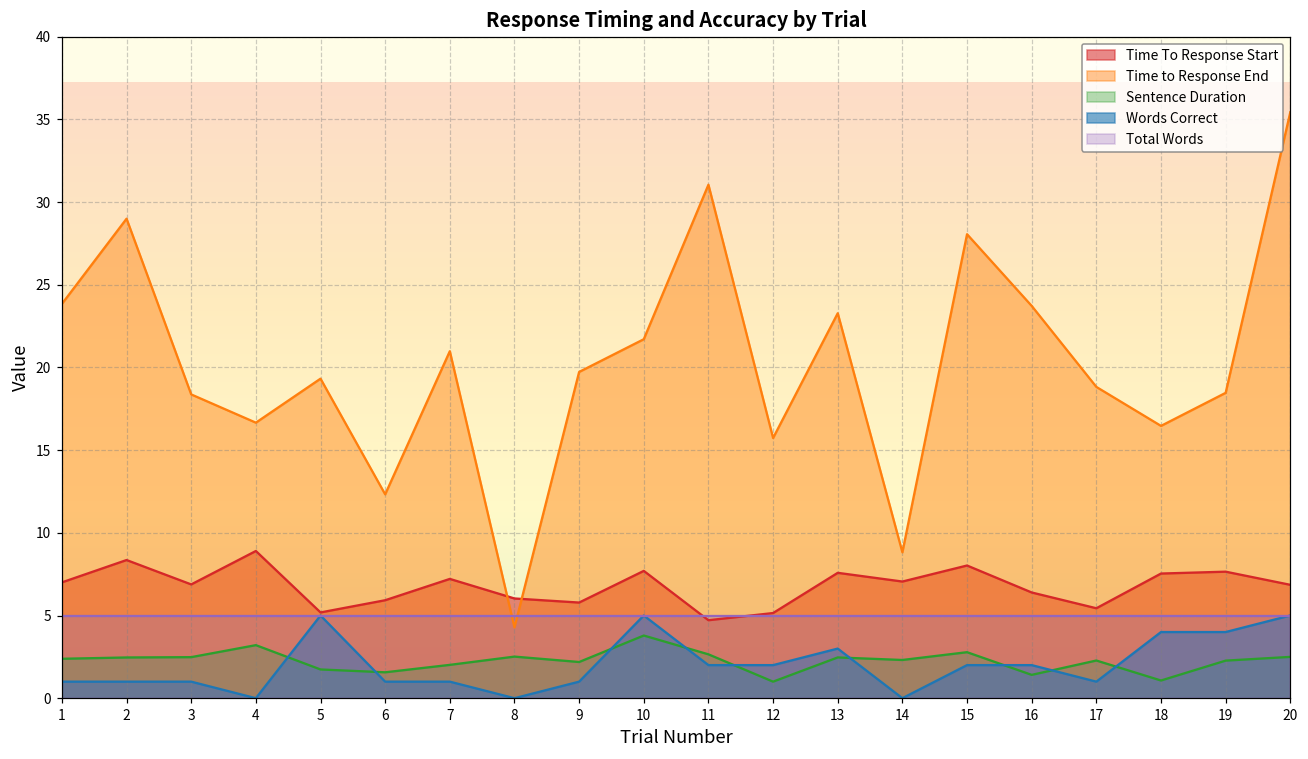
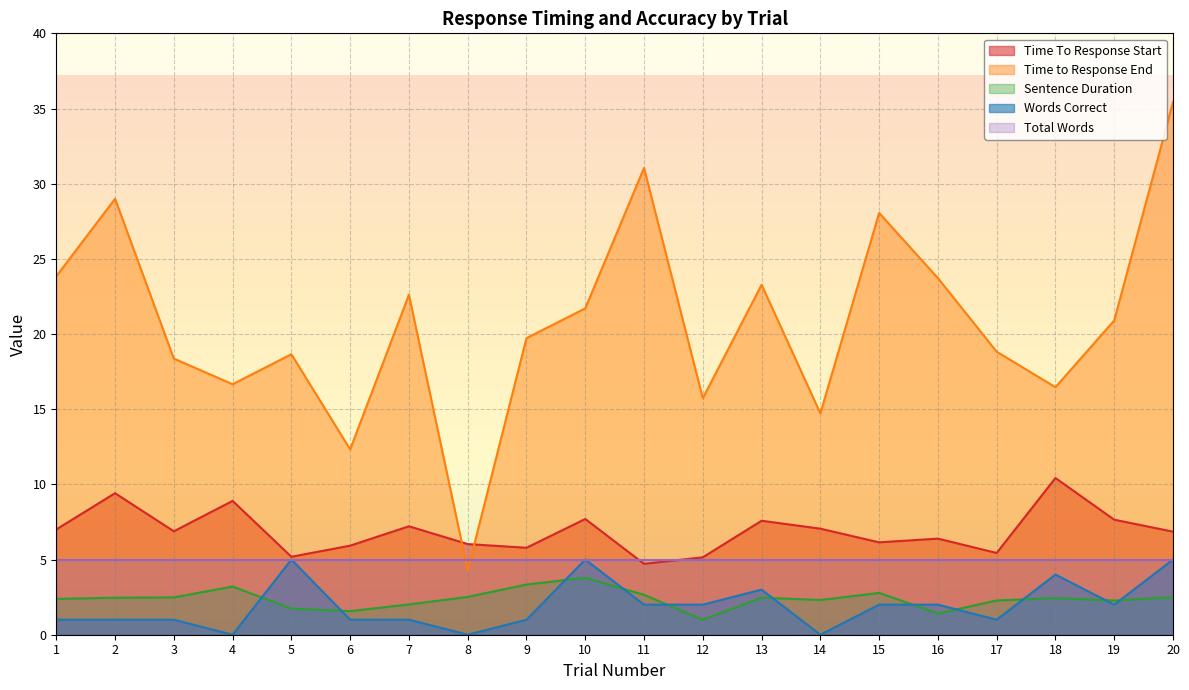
  {
    "Time To Response Start": {
      "1": 7.0,
-     "2": 8.4,
+     "2": 9.4,
      "3": 6.9,
      "4": 8.9,
      "5": 5.2,
      "6": 5.9,
      "7": 7.2,
      "8": 6.0,
      "9": 5.8,
      "10": 7.7,
      "11": 4.7,
      "13": 7.6,
      "14": 7.1,
-     "15": 8.0,
+     "15": 6.1,
      "16": 6.4,
      "17": 5.4,
-     "18": 7.5,
+     "18": 10.4,
      "19": 7.7,
      "20": 6.9
    },
    "Time to Response End": {
      "1": 23.8,
      "2": 29.0,
      "3": 18.4,
      "4": 16.7,
-     "5": 19.3,
+     "5": 18.7,
      "6": 12.3,
-     "7": 21.0,
+     "7": 22.6,
      "8": 4.3,
      "9": 19.7,
      "10": 21.7,
      "11": 31.0,
      "12": 15.7,
      "13": 23.3,
-     "14": 8.8,
+     "14": 14.7,
      "15": 28.1,
      "16": 23.7,
      "17": 18.8,
      "18": 16.5,
-     "19": 18.5,
+     "19": 20.9,
      "20": 35.4
    },
    "Sentence Duration": {
      "1": 2.4,
      "2": 2.5,
      "3": 2.5,
      "4": 3.2,
      "5": 1.7,
      "6": 1.6,
      "7": 2.0,
      "8": 2.5,
-     "9": 2.2,
+     "9": 3.3,
      "10": 3.8,
      "11": 2.7,
      "12": 1.0,
      "13": 2.5,
      "14": 2.3,
      "15": 2.8,
      "16": 1.4,
      "17": 2.3,
-     "18": 1.1,
+     "18": 2.4,
      "19": 2.3,
      "20": 2.5
    },
    "Words Correct": {
      "1": 1,
      "2": 1,
      "3": 1,
      "4": 0,
      "6": 1,
      "7": 1,
      "8": 0,
      "9": 1,
      "11": 2,
      "12": 2,
      "13": 3,
      "14": 0,
      "15": 2,
      "16": 2,
      "17": 1,
      "18": 4,
-     "19": 4
+     "19": 2
    },
    "Total Words": {
      "1": 5.0,
      "2": 5.0,
      "3": 5.0,
      "4": 5.0,
      "6": 5.0,
      "7": 5.0,
      "8": 5.0,
      "9": 5.0,
      "11": 5.0,
      "13": 5.0,
      "14": 5.0,
      "15": 5.0,
      "16": 5.0,
      "17": 5.0,
      "18": 5.0,
      "19": 5.0
    }
  }
